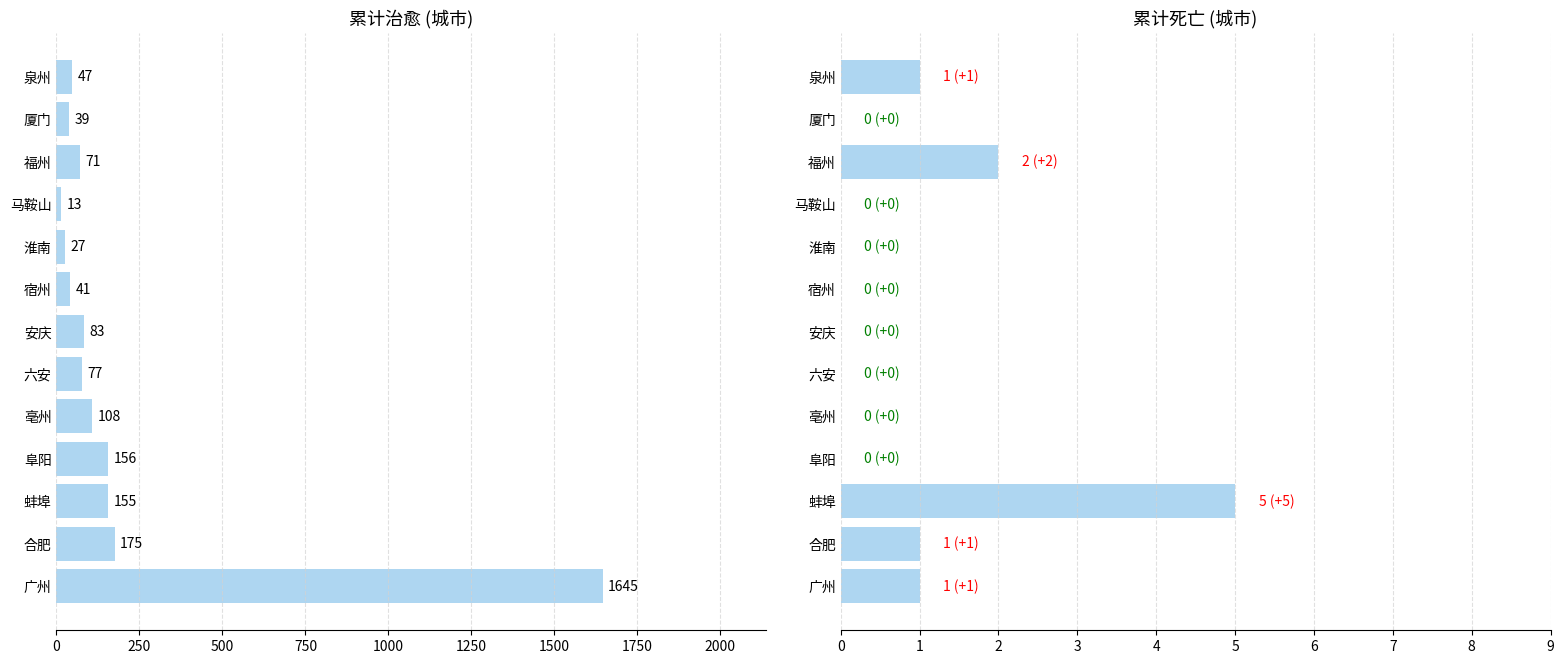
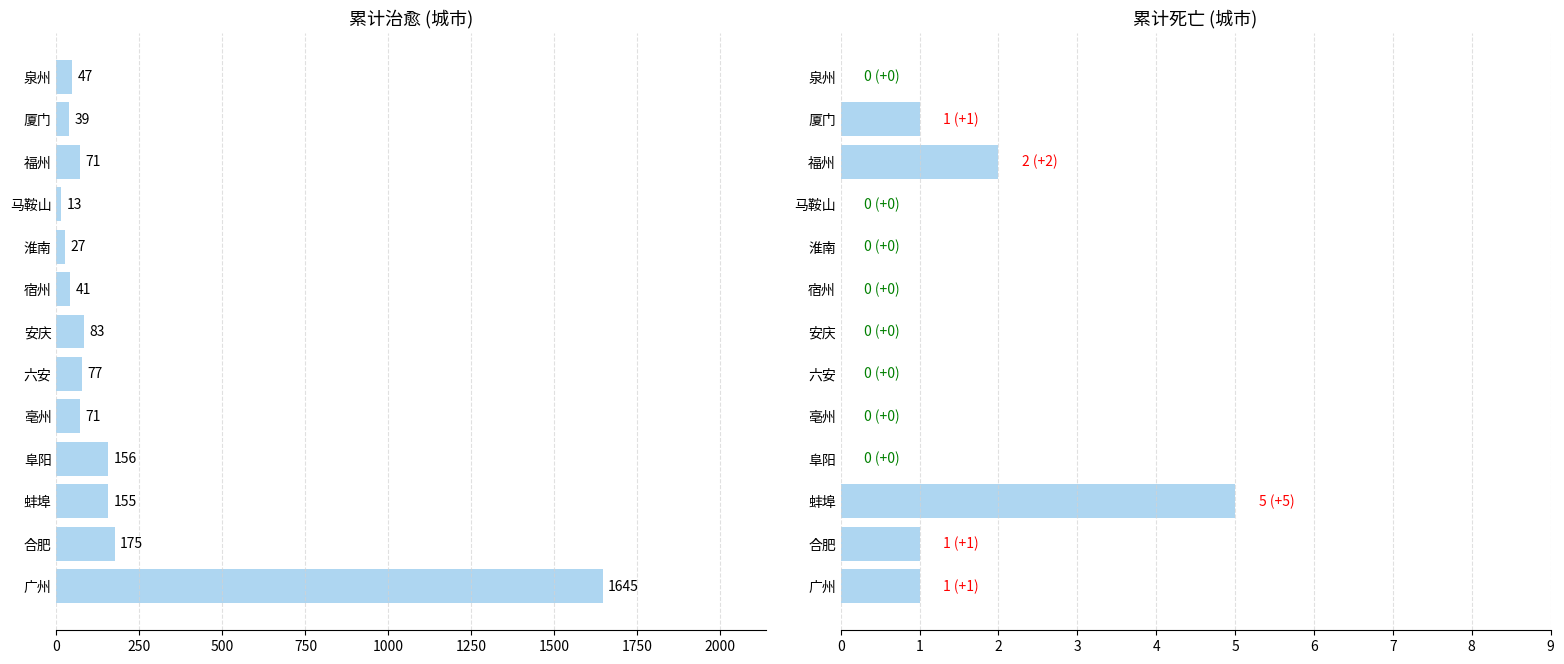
  {
    "累计治愈 (城市)": {
      "泉州": "47",
      "厦门": "39",
      "福州": "71",
      "马鞍山": "13",
      "淮南": "27",
      "宿州": "41",
      "安庆": "83",
      "六安": "77",
-     "亳州": "108",
+     "亳州": "71",
      "阜阳": "156",
      "蚌埠": "155",
      "合肥": "175",
      "广州": "1645"
    },
    "累计死亡 (城市)": {
-     "泉州": "1 (+1)",
-     "厦门": "0 (+0)",
+     "泉州": "0 (+0)",
+     "厦门": "1 (+1)",
      "福州": "2",
      "马鞍山": "0",
      "淮南": "0",
      "宿州": "0",
      "安庆": "0",
      "六安": "0",
      "亳州": "0",
      "阜阳": "0",
      "蚌埠": "5",
      "合肥": "1",
      "广州": "1"
    }
  }
